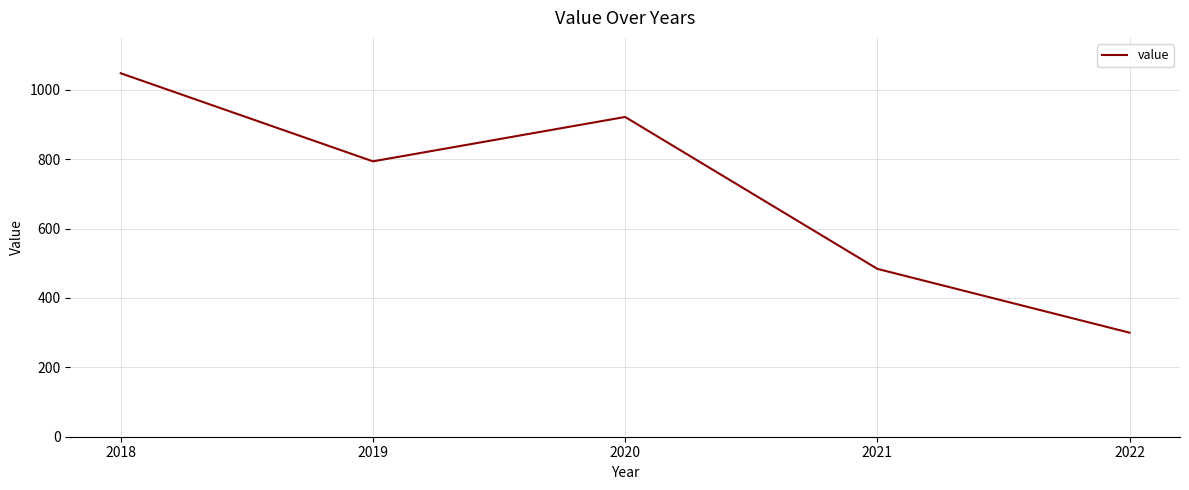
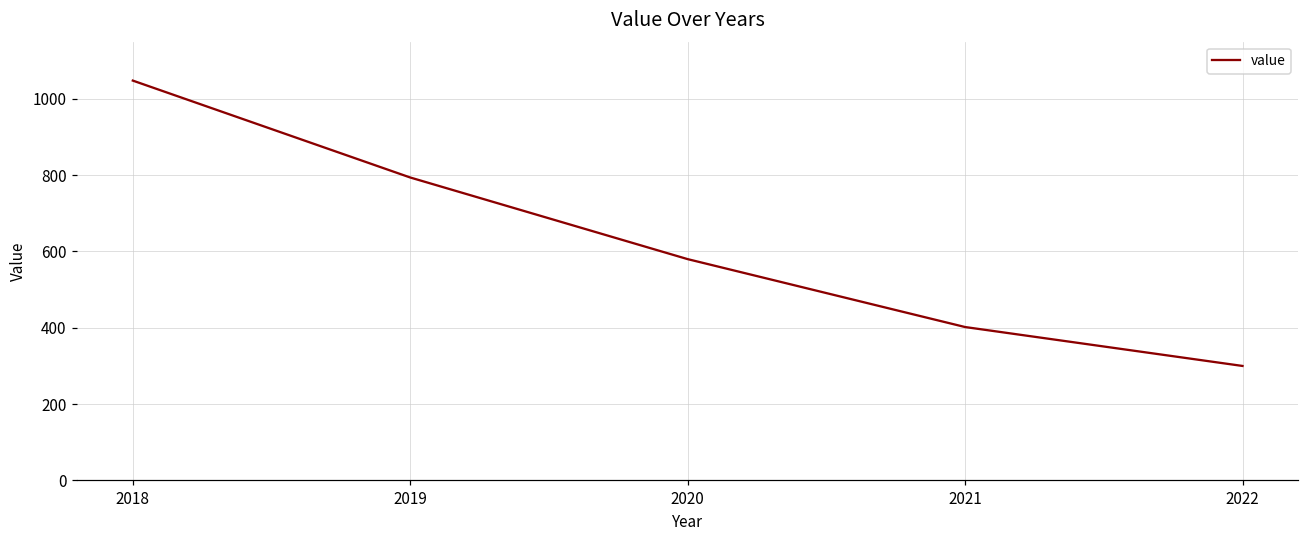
  {
    "2018": 1050,
    "2019": 790,
-   "2020": 920,
-   "2021": 480,
+   "2020": 580,
+   "2021": 400,
    "2022": 300
  }
